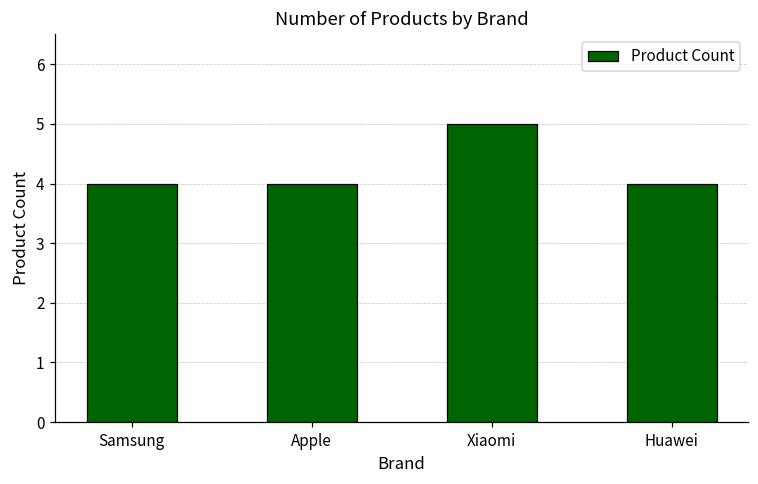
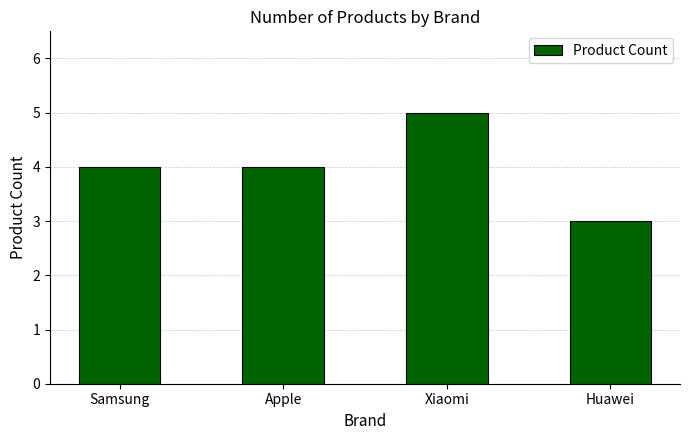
  {
    "Samsung": 4,
    "Apple": 4,
    "Xiaomi": 5,
-   "Huawei": 4
+   "Huawei": 3
  }
